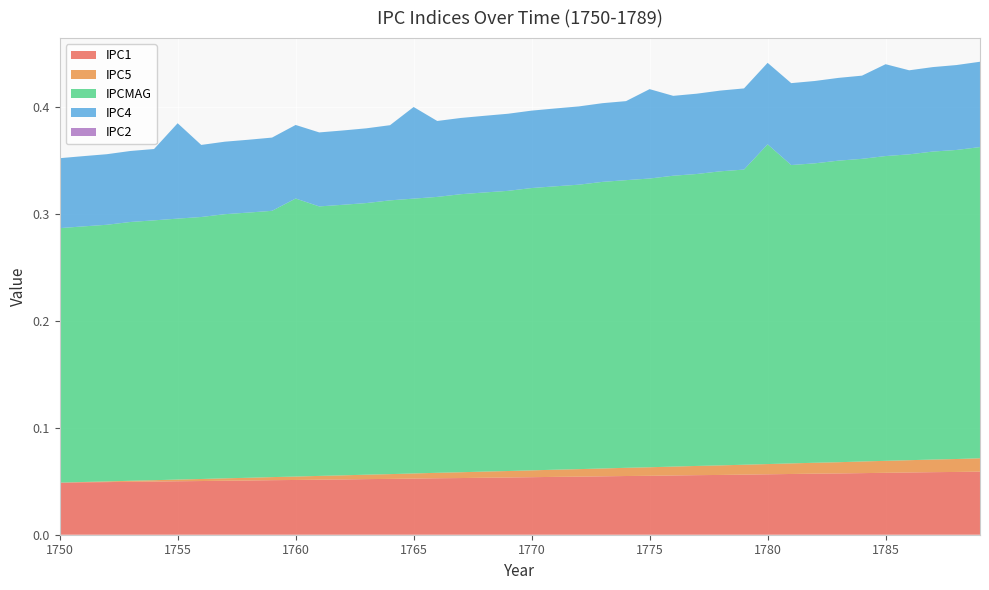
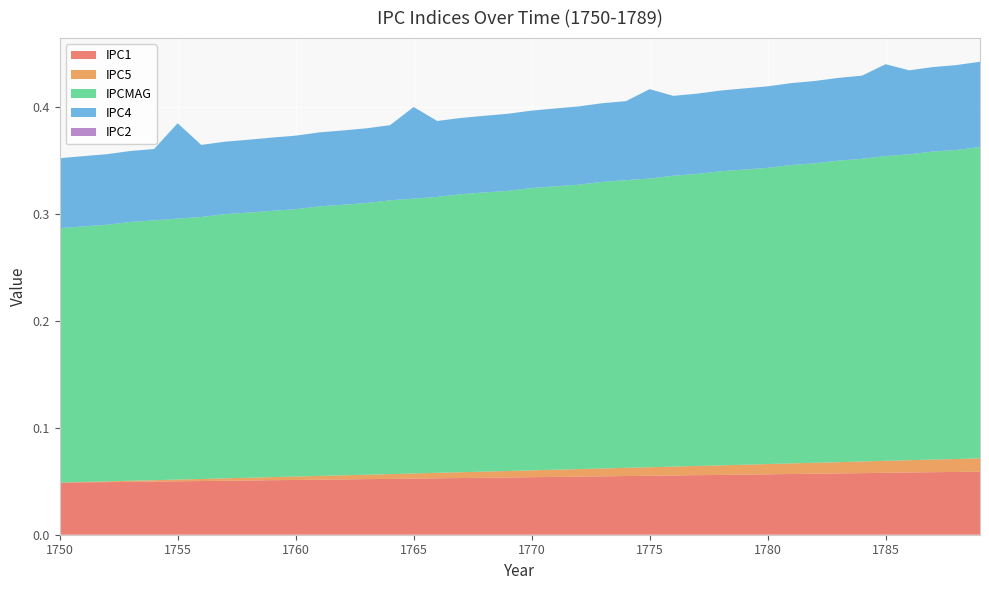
  {
    "IPCMAG": {
      "1750": 0.238,
      "1755": 0.244,
-     "1760": 0.26,
+     "1760": 0.25,
      "1765": 0.257,
      "1770": 0.264,
      "1775": 0.270,
-     "1780": 0.299,
+     "1780": 0.277,
      "1785": 0.285
    }
  }
